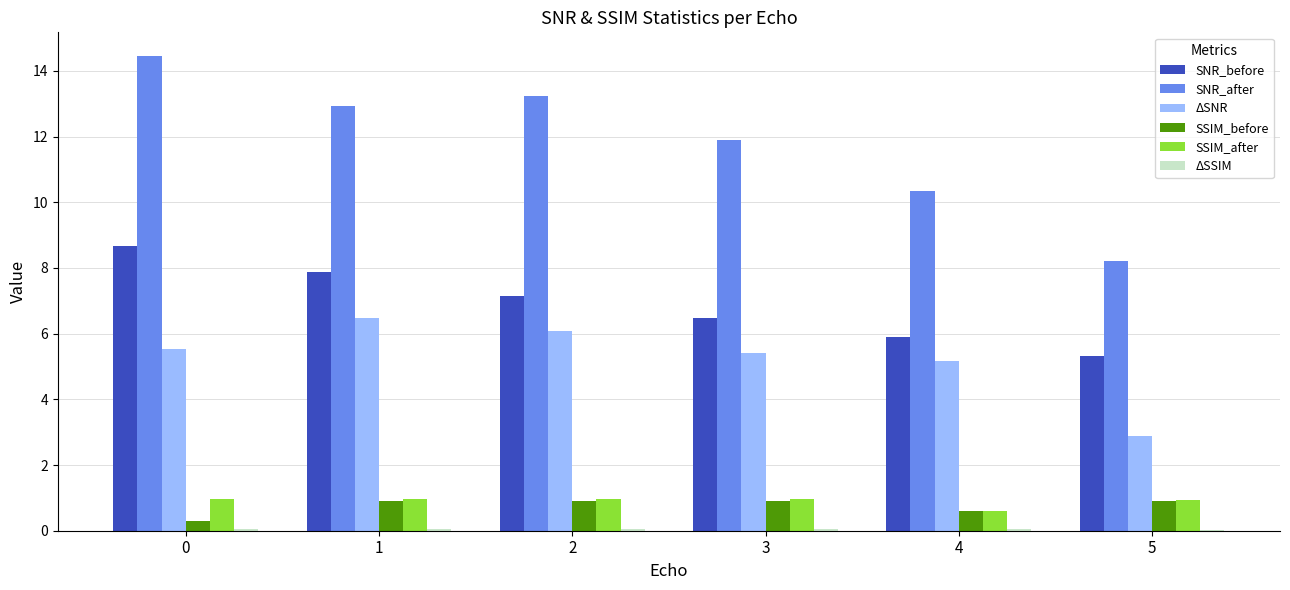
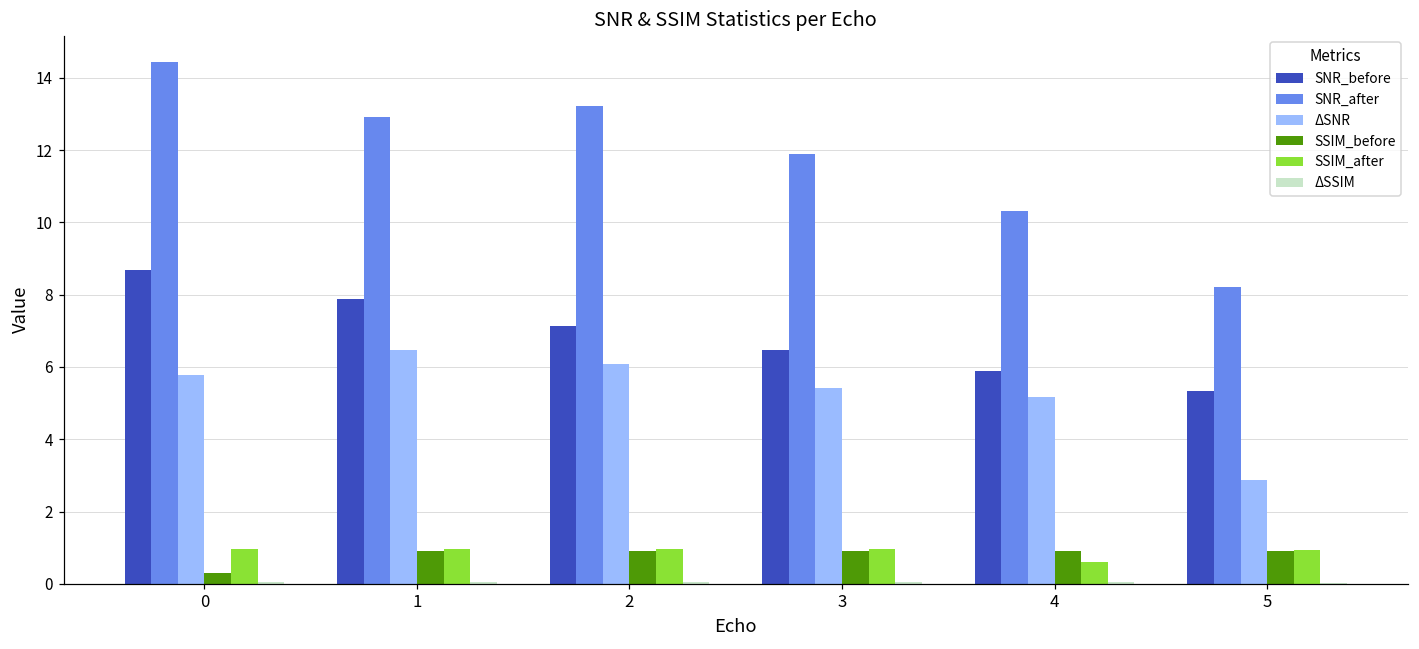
  {
    "SNR_before": {
      "0": 8.7,
      "1": 7.9,
      "2": 7.1,
      "3": 6.5,
      "4": 5.9,
      "5": 5.3
    },
    "SNR_after": {
      "0": 14.4,
      "1": 12.9,
      "2": 13.2,
      "3": 11.9,
      "4": 10.3,
      "5": 8.2
    },
    "ΔSNR": {
-     "0": 5.5,
+     "0": 5.8,
      "1": 6.5,
      "2": 6.1,
      "3": 5.4,
      "4": 5.2,
      "5": 2.9
    },
    "SSIM_before": {
      "0": 0.3,
      "1": 0.9,
      "2": 0.9,
      "3": 0.9,
-     "4": 0.6,
+     "4": 0.9,
      "5": 0.9
    },
    "SSIM_after": {
      "0": 1.0,
      "1": 1.0,
      "2": 1.0,
      "3": 1.0,
      "4": 0.6,
      "5": 0.9
    }
  }
